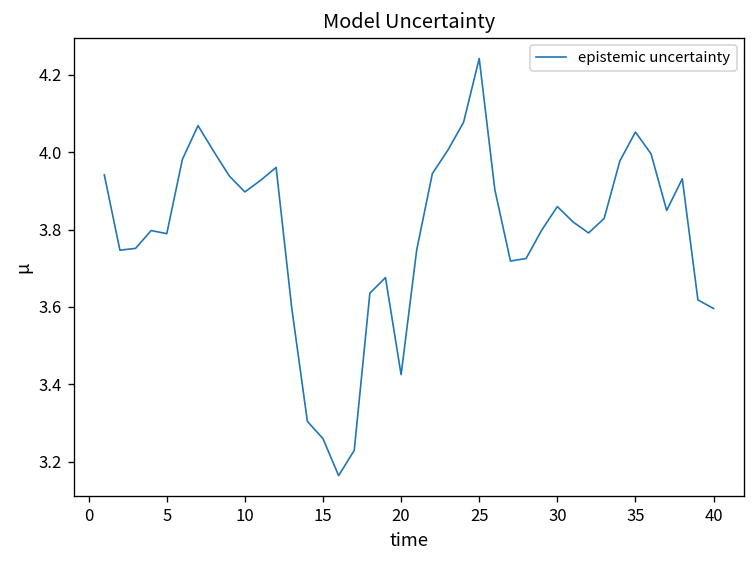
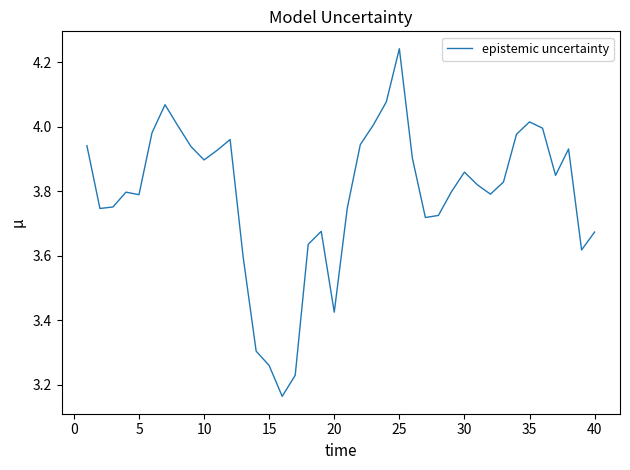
  {
    "5": 3.79,
    "10": 3.90,
    "15": 3.26,
    "20": 3.43,
    "25": 4.24,
    "30": 3.86,
-   "35": 4.05,
-   "40": 3.60
+   "35": 4.01,
+   "40": 3.67
  }
